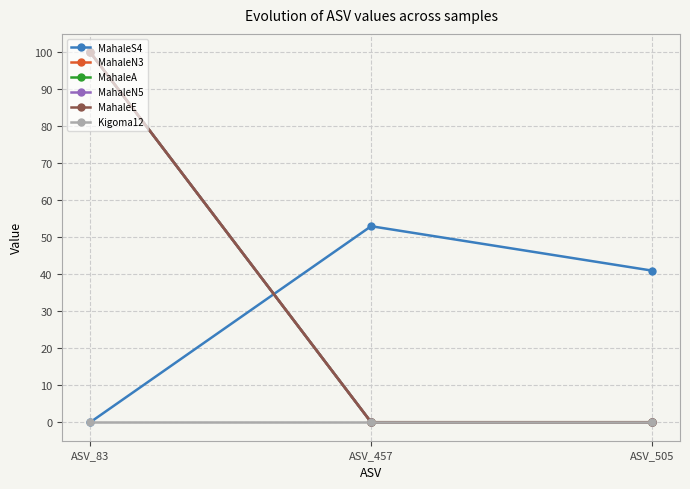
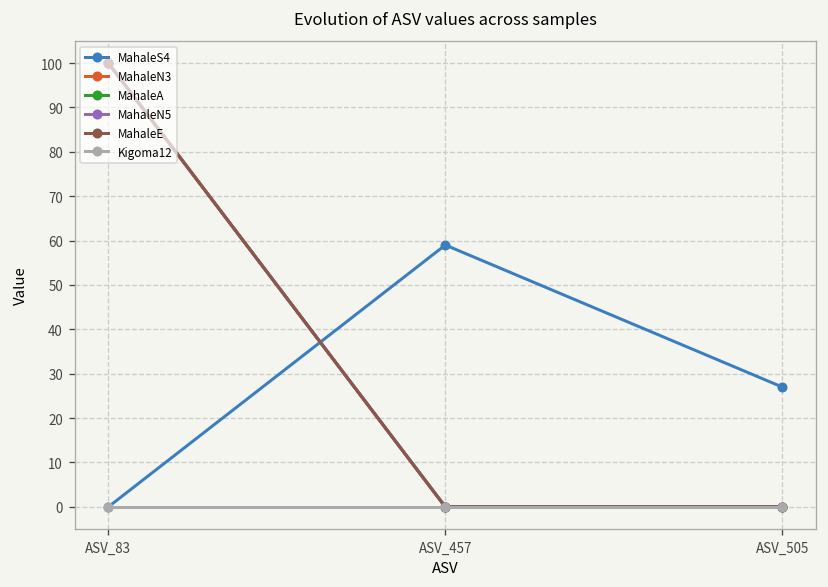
  {
    "MahaleS4": {
-     "ASV_457": 53,
-     "ASV_505": 41
+     "ASV_457": 59,
+     "ASV_505": 27
    }
  }
